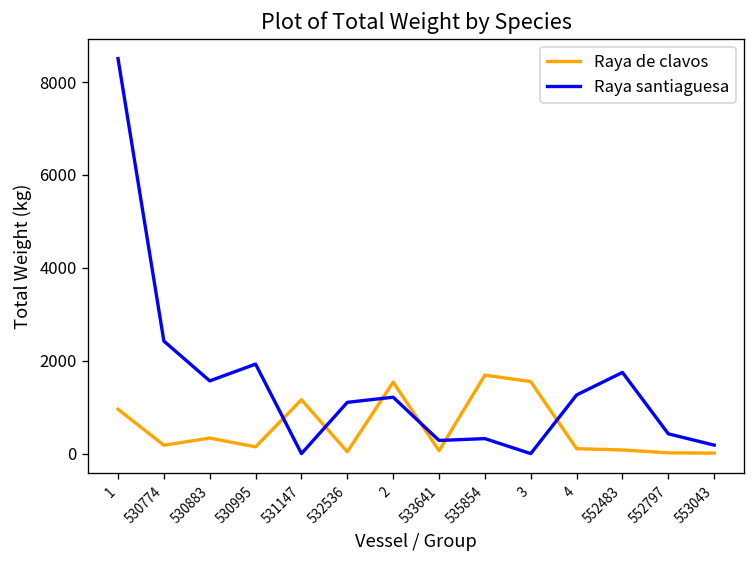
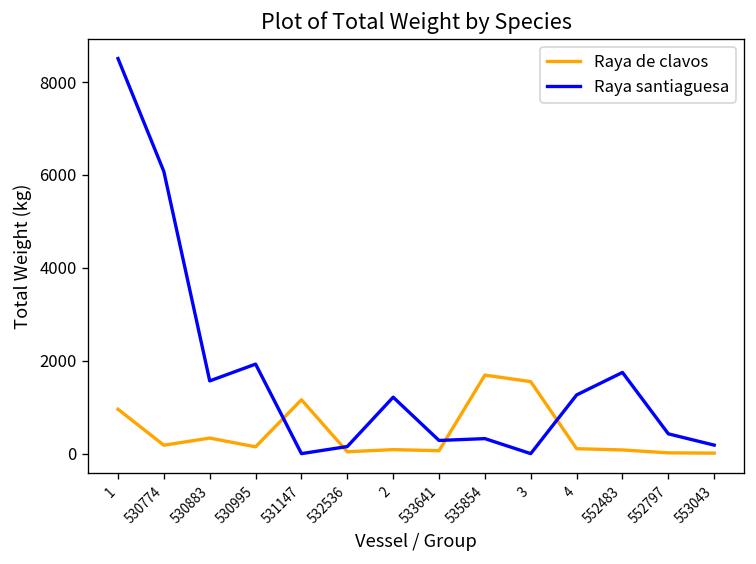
  {
    "Raya de clavos": {
      "1": 1000,
      "530774": 200,
      "530883": 300,
      "530995": 100,
      "531147": 1200,
      "532536": 0,
-     "2": 1500,
+     "2": 100,
      "533641": 100,
      "535854": 1700,
      "3": 1600,
      "4": 100,
      "552483": 100,
      "552797": 0,
      "553043": 0
    },
    "Raya santiaguesa": {
      "1": 8500,
-     "530774": 2400,
+     "530774": 6100,
      "530883": 1600,
      "530995": 1900,
      "531147": 0,
-     "532536": 1100,
+     "532536": 200,
      "2": 1200,
      "533641": 300,
      "535854": 300,
      "3": 0,
      "4": 1300,
      "552483": 1700,
      "552797": 400,
      "553043": 200
    }
  }
